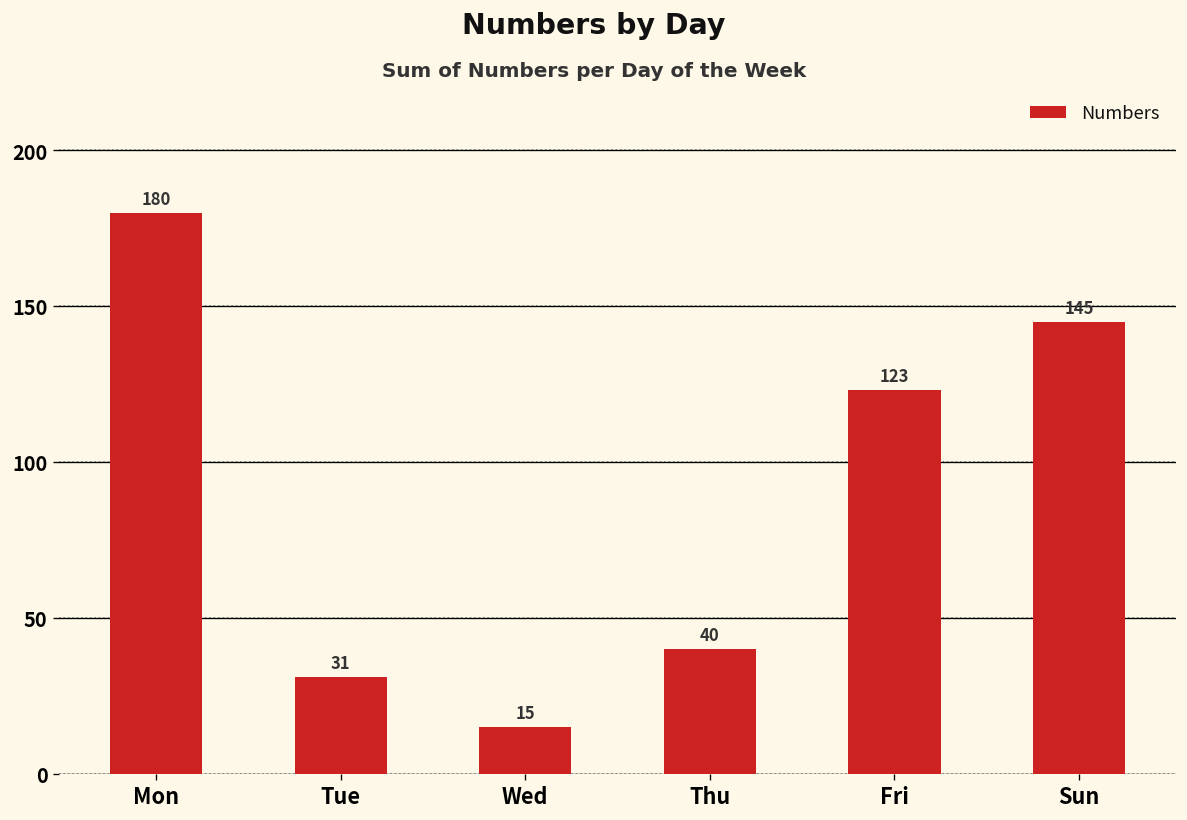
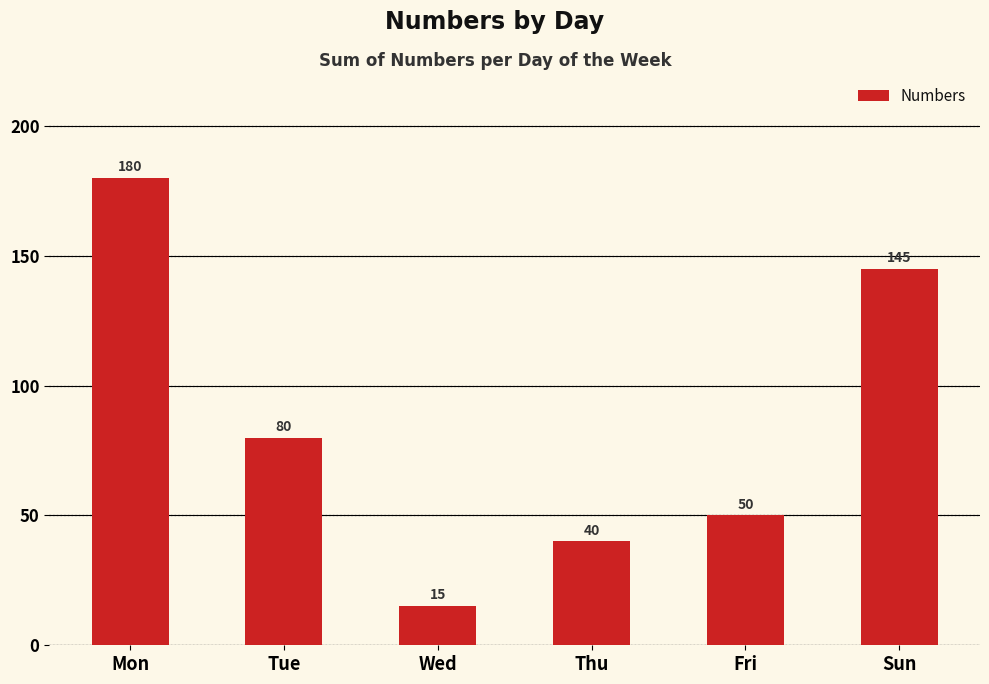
  {
    "Mon": 180,
-   "Tue": 31,
+   "Tue": 80,
    "Wed": 15,
    "Thu": 40,
-   "Fri": 123,
+   "Fri": 50,
    "Sun": 145
  }
